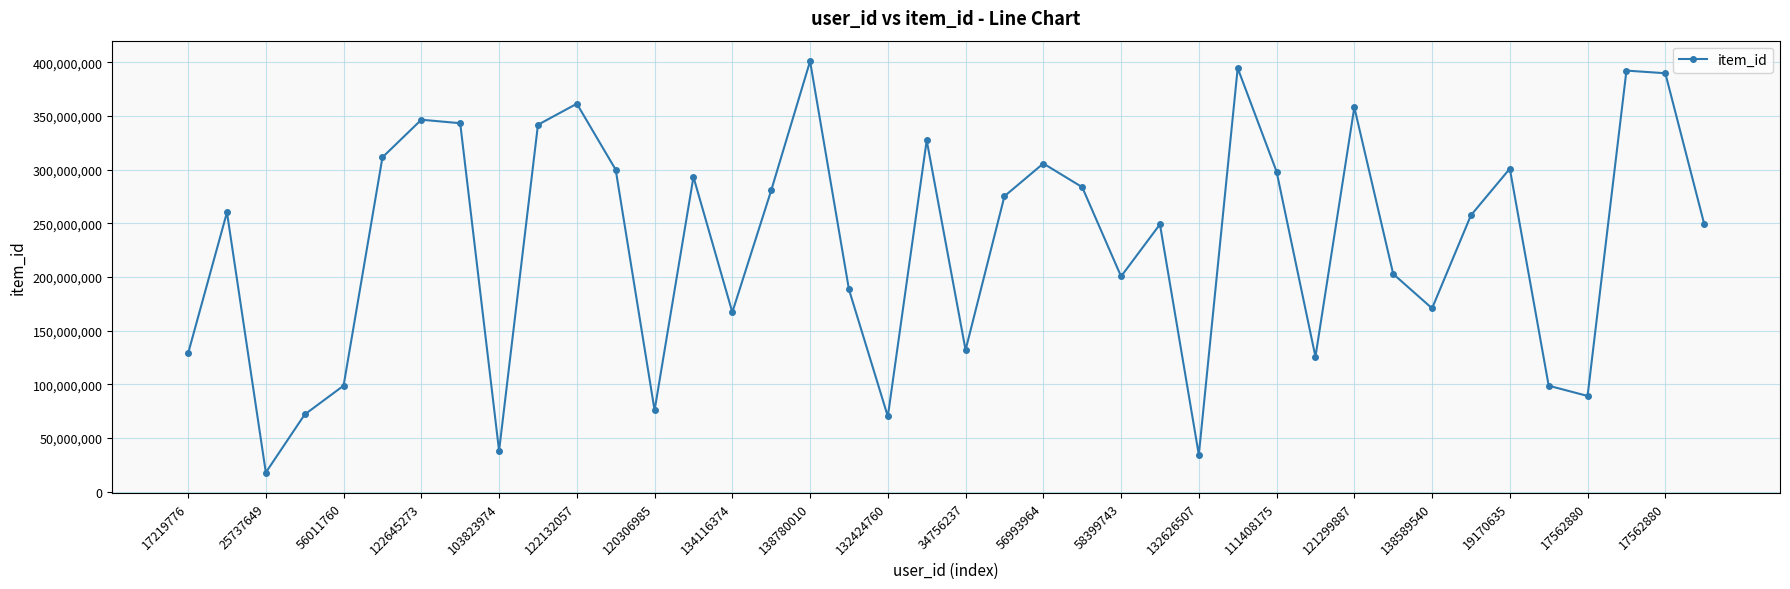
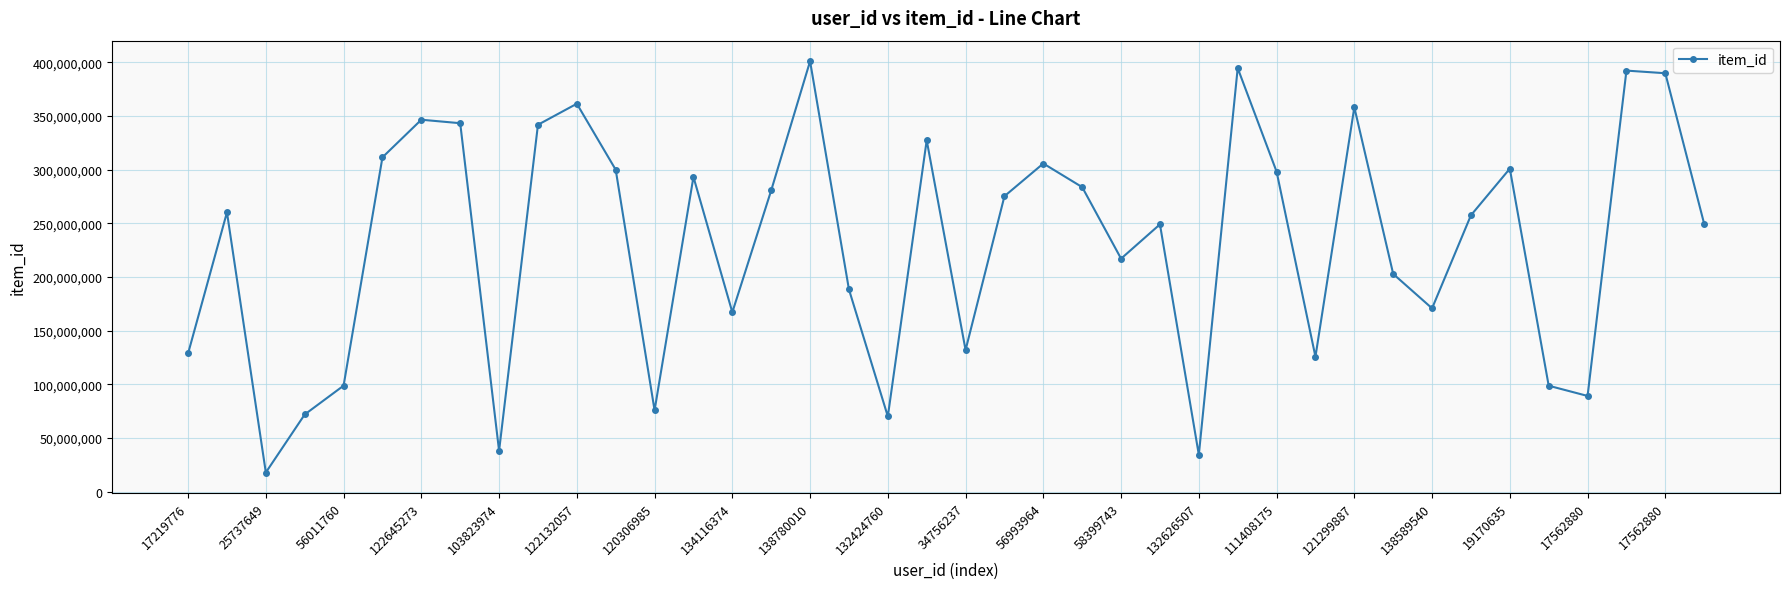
  {
    "17219776": "129,000,000",
    "25737649": "18,000,000",
    "56011760": "99,000,000",
    "122645273": "347,000,000",
    "103823974": "38,000,000",
    "122132057": "361,000,000",
    "120306985": "76,000,000",
    "138780010": "401,000,000",
    "132424760": "70,000,000",
    "34756237": "132,000,000",
    "56993964": "306,000,000",
-   "58399743": "200,000,000",
+   "58399743": "217,000,000",
    "132626507": "34,000,000",
    "111408175": "298,000,000",
    "121299887": "358,000,000",
    "138589540": "171,000,000",
    "19170635": "301,000,000"
  }
